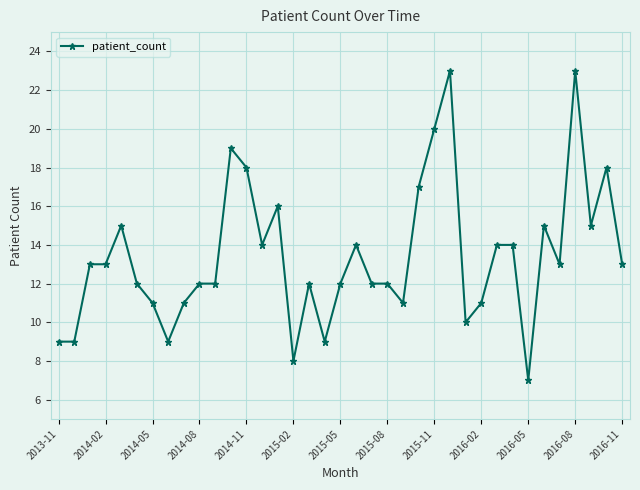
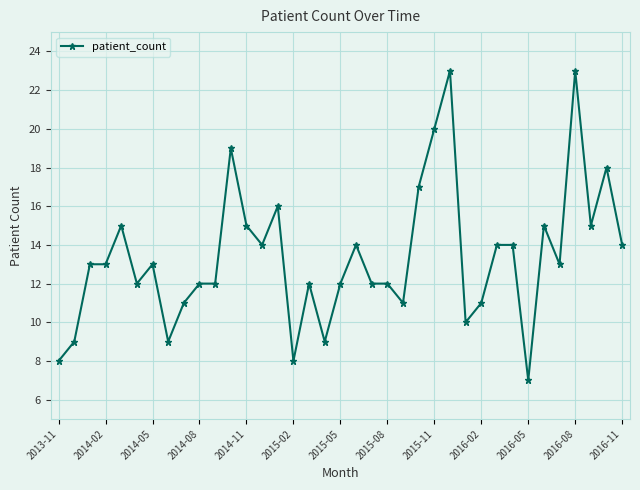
  {
-   "2013-11": 9,
+   "2013-11": 8,
    "2014-02": 13,
-   "2014-05": 11,
+   "2014-05": 13,
    "2014-08": 12,
-   "2014-11": 18,
+   "2014-11": 15,
    "2015-02": 8,
    "2015-05": 12,
    "2015-08": 12,
    "2015-11": 20,
    "2016-02": 11,
    "2016-05": 7,
    "2016-08": 23,
-   "2016-11": 13
+   "2016-11": 14
  }
